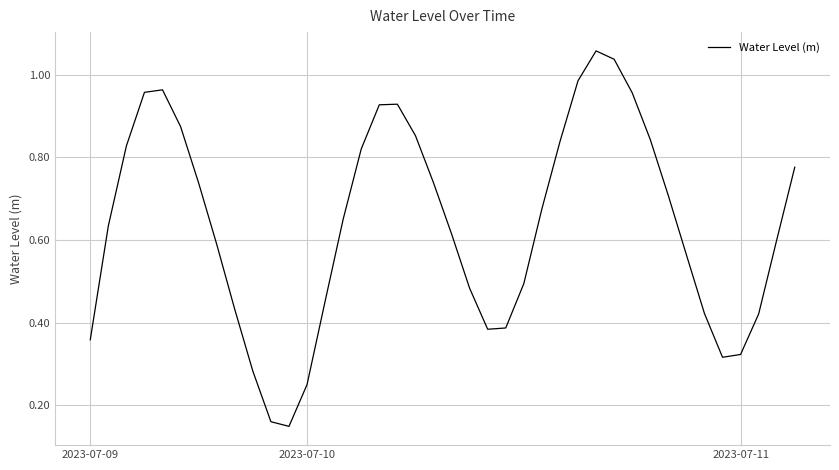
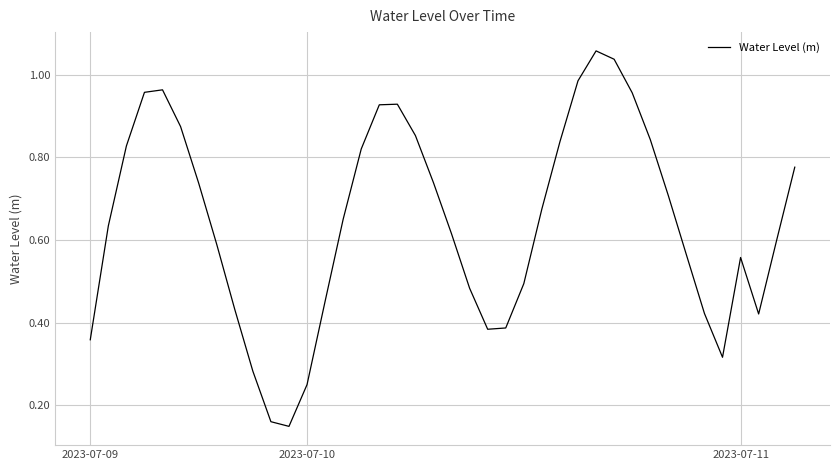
  {
    "2023-07-09": 0.36,
    "2023-07-10": 0.25,
-   "2023-07-11": 0.32
+   "2023-07-11": 0.56
  }
